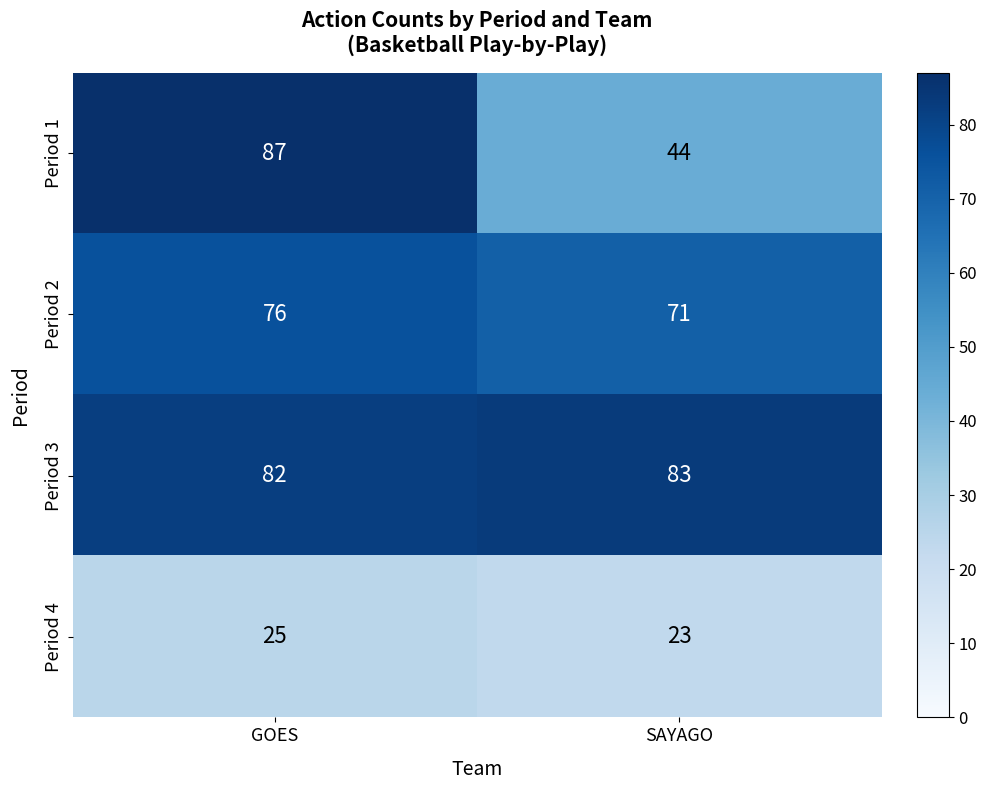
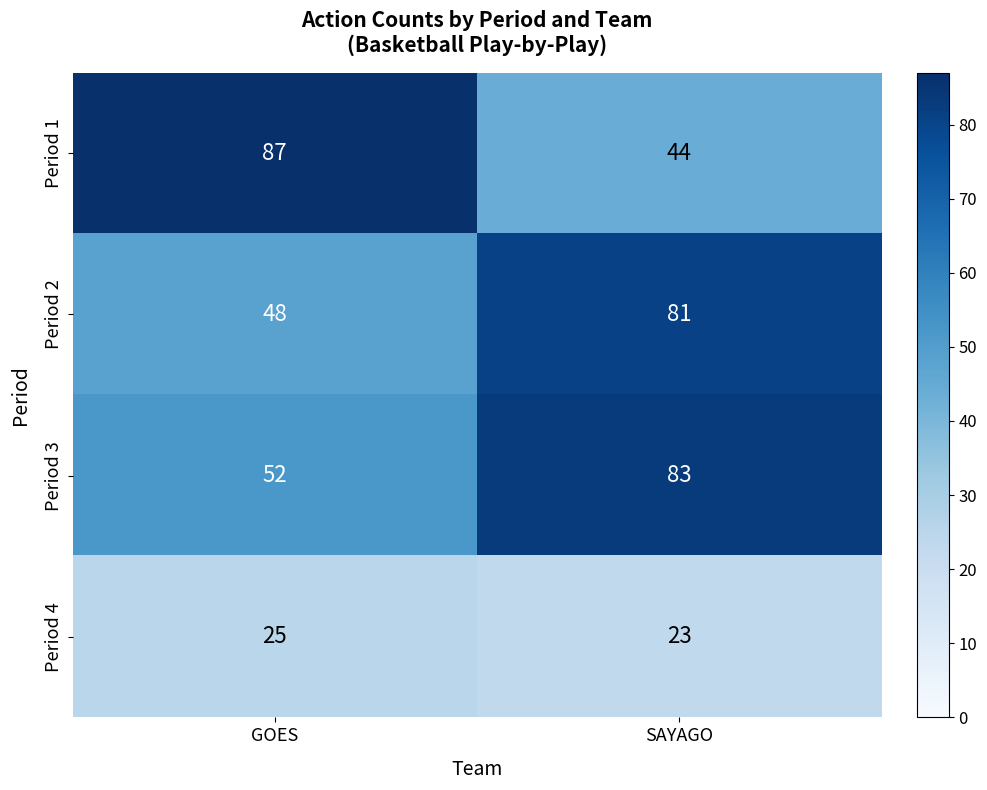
  {
    "Period 1": {
      "GOES": 87,
      "SAYAGO": 44
    },
    "Period 2": {
-     "GOES": 76,
-     "SAYAGO": 71
+     "GOES": 48,
+     "SAYAGO": 81
    },
    "Period 3": {
-     "GOES": 82,
+     "GOES": 52,
      "SAYAGO": 83
    },
    "Period 4": {
      "GOES": 25,
      "SAYAGO": 23
    }
  }
